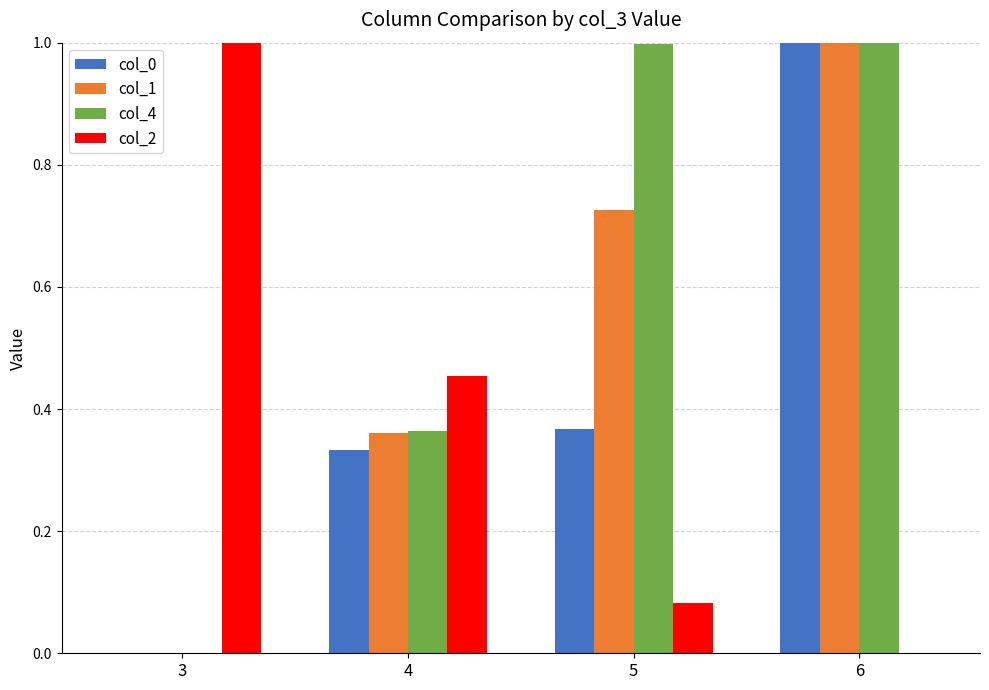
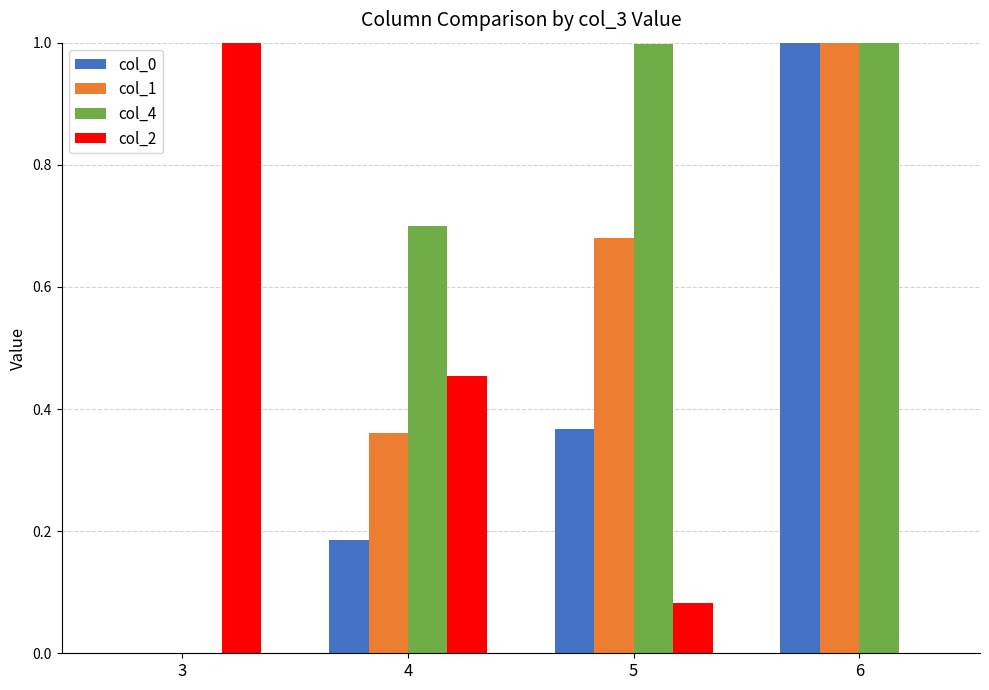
  {
    "col_0": {
      "3": 0.00,
-     "4": 0.33,
+     "4": 0.19,
      "5": 0.37,
      "6": 1.00
    },
    "col_1": {
      "3": 0.00,
      "4": 0.36,
-     "5": 0.73,
+     "5": 0.68,
      "6": 1.00
    },
    "col_4": {
      "3": 0.00,
-     "4": 0.36,
+     "4": 0.70,
      "5": 1.00,
      "6": 1.00
    },
    "col_2": {
      "3": 1.00,
      "4": 0.45,
      "5": 0.08,
      "6": 0.00
    }
  }
